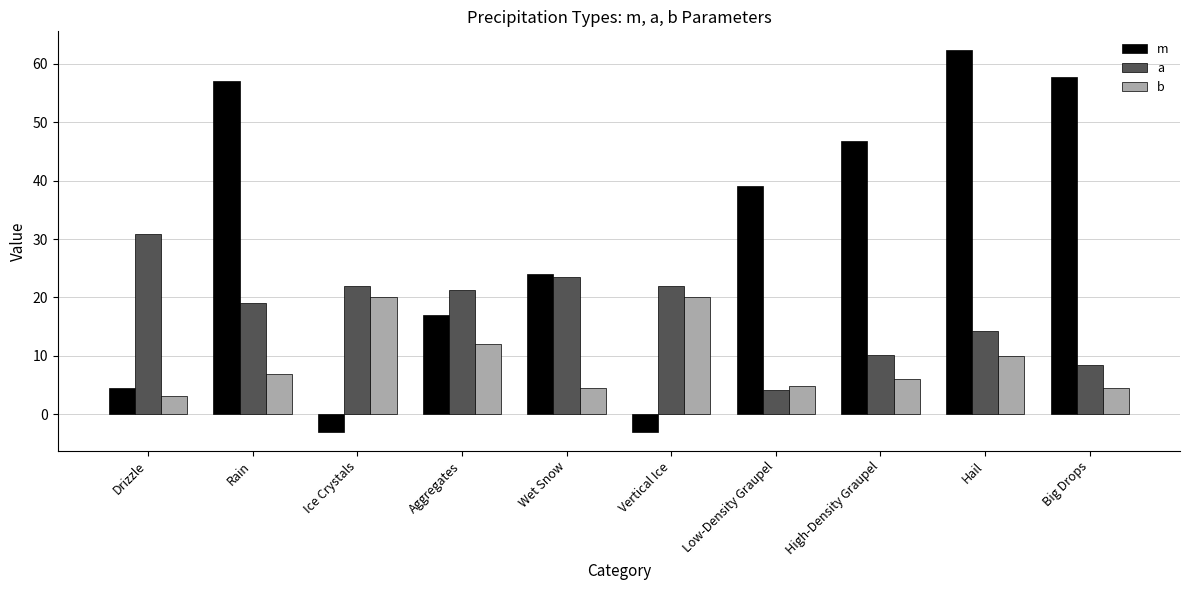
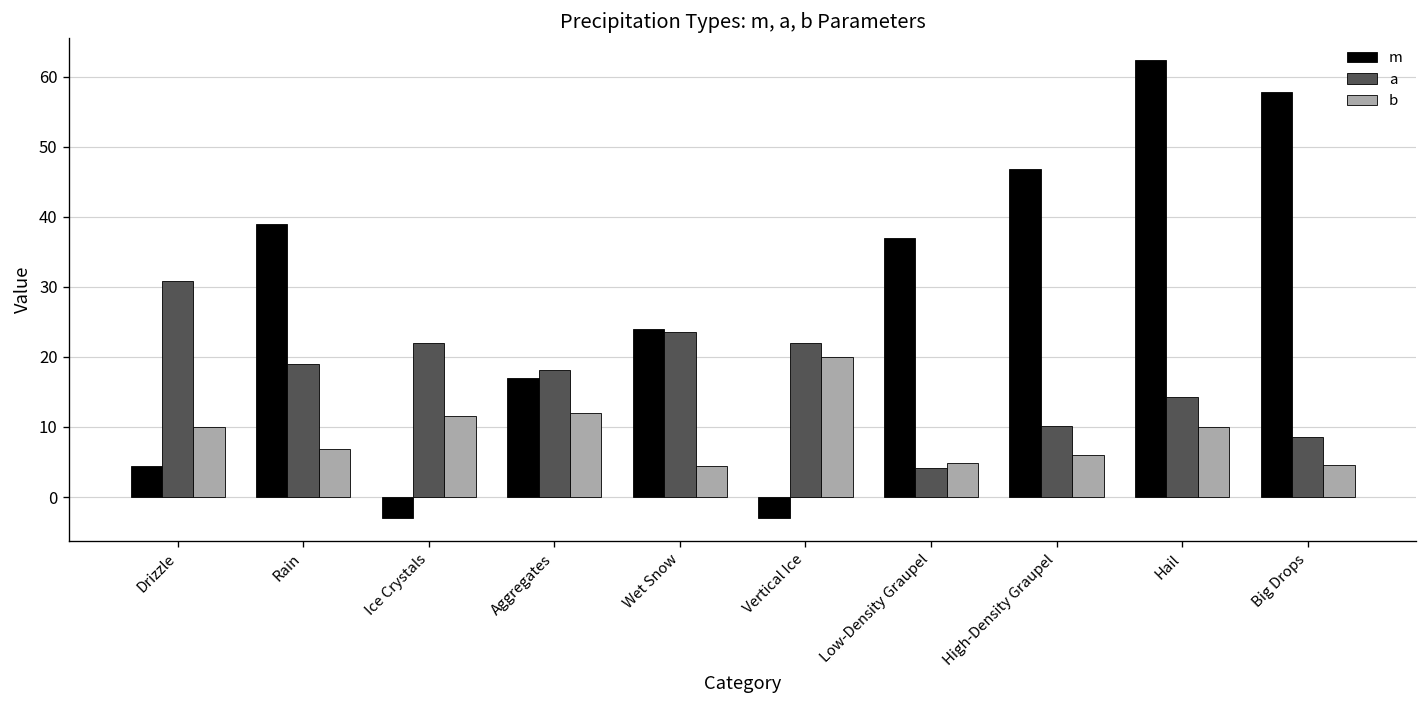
  {
    "m": {
      "Drizzle": 4,
-     "Rain": 57,
+     "Rain": 39,
      "Ice Crystals": -3,
      "Aggregates": 17,
      "Wet Snow": 24,
      "Vertical Ice": -3,
-     "Low-Density Graupel": 39,
+     "Low-Density Graupel": 37,
      "High-Density Graupel": 47,
      "Hail": 62,
      "Big Drops": 58
    },
    "a": {
      "Drizzle": 31,
      "Rain": 19,
      "Ice Crystals": 22,
-     "Aggregates": 21,
+     "Aggregates": 18,
      "Wet Snow": 24,
      "Vertical Ice": 22,
      "Low-Density Graupel": 4,
      "High-Density Graupel": 10,
      "Hail": 14,
      "Big Drops": 9
    },
    "b": {
-     "Drizzle": 3,
+     "Drizzle": 10,
      "Rain": 7,
-     "Ice Crystals": 20,
+     "Ice Crystals": 12,
      "Aggregates": 12,
      "Wet Snow": 4,
      "Vertical Ice": 20,
      "Low-Density Graupel": 5,
      "High-Density Graupel": 6,
      "Hail": 10,
      "Big Drops": 5
    }
  }
